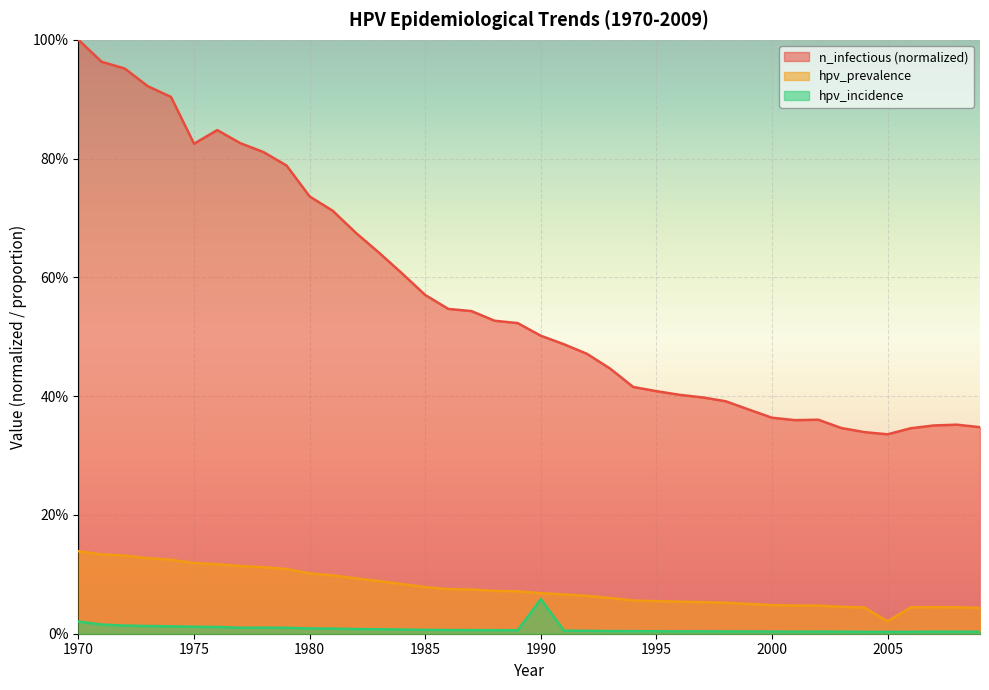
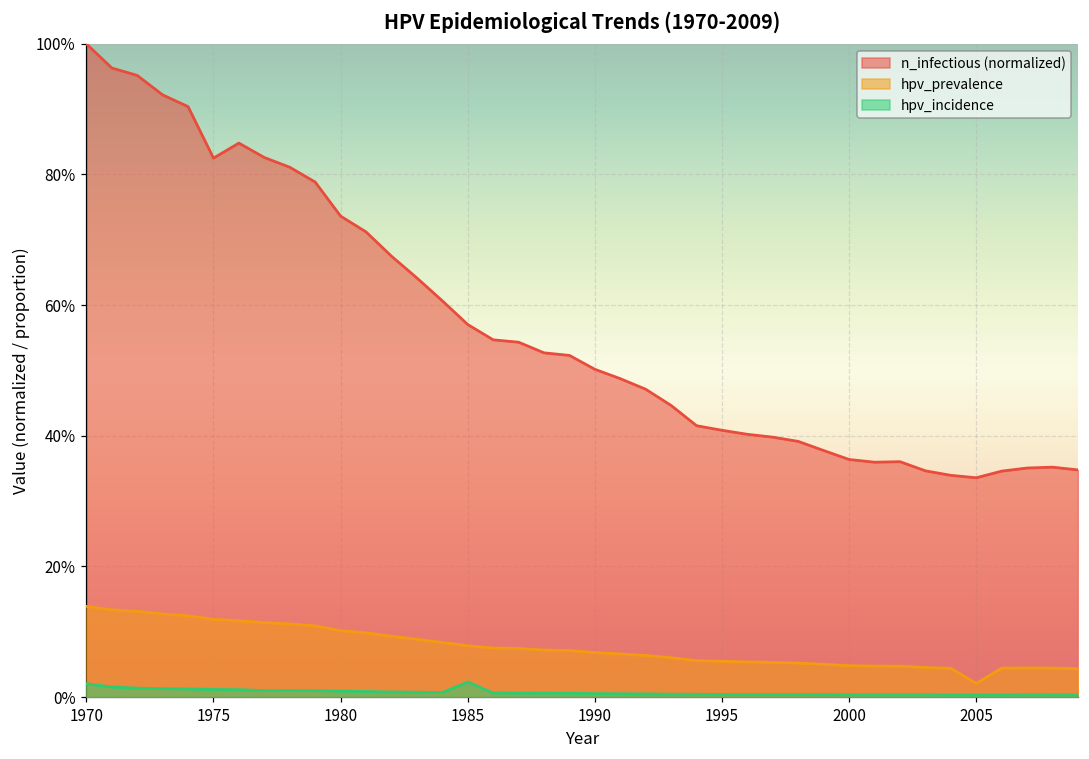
  {
    "n_infectious (normalized)": {
      "1970": "100%",
      "1975": "83%",
      "1980": "74%",
      "1985": "57%",
      "1990": "50%",
      "1995": "41%",
      "2000": "36%",
      "2005": "34%"
    },
    "hpv_prevalence": {
      "1970": "14%",
      "1975": "12%",
      "1980": "10%",
      "1985": "8%",
      "1990": "7%",
      "1995": "5%",
      "2000": "5%",
      "2005": "2%"
    },
    "hpv_incidence": {
      "1970": "2%",
      "1975": "1%",
      "1980": "1%",
-     "1985": "1%",
-     "1990": "6%",
+     "1985": "2%",
+     "1990": "1%",
      "1995": "0%",
      "2000": "0%",
      "2005": "0%"
    }
  }
